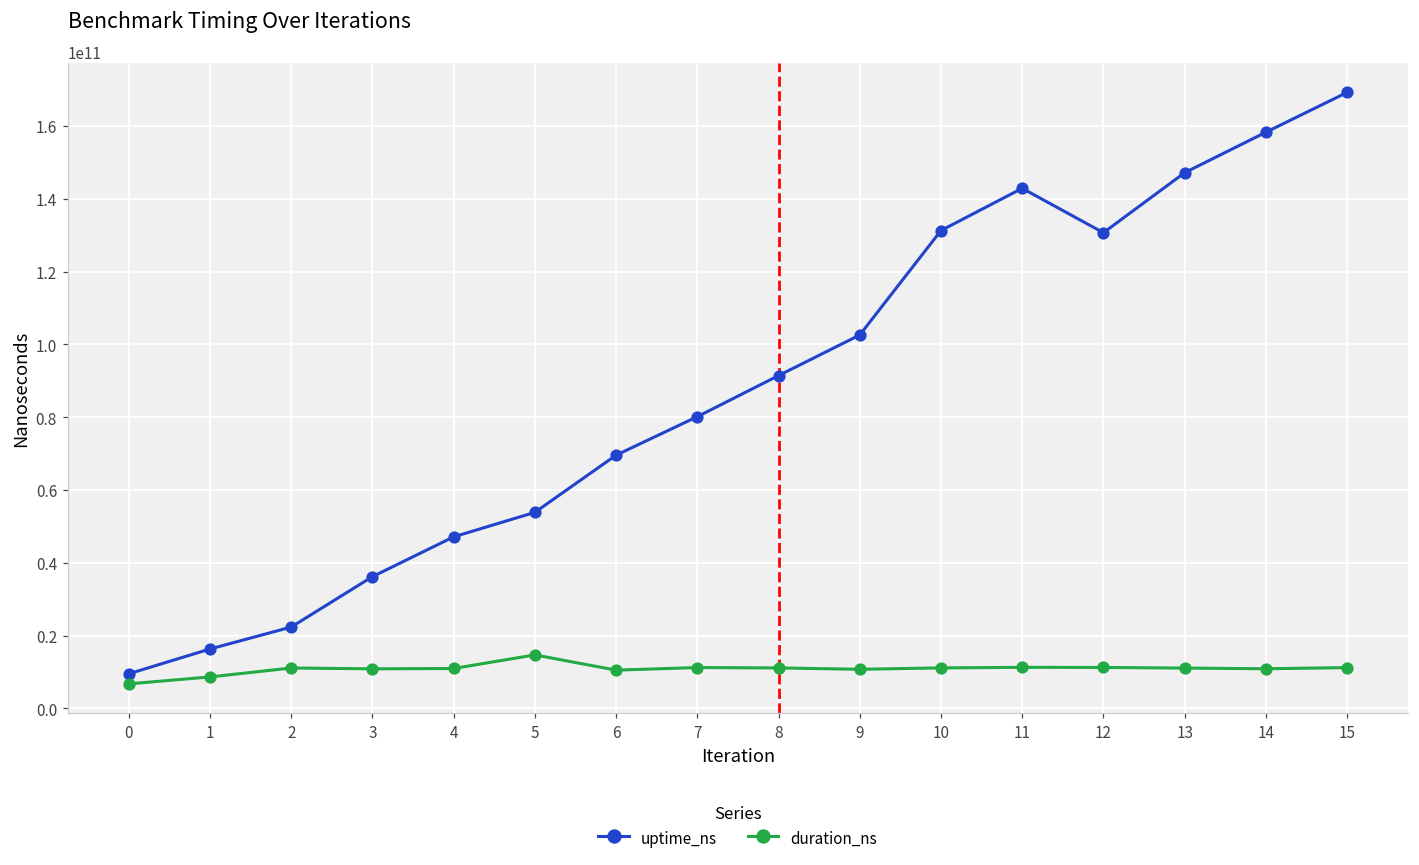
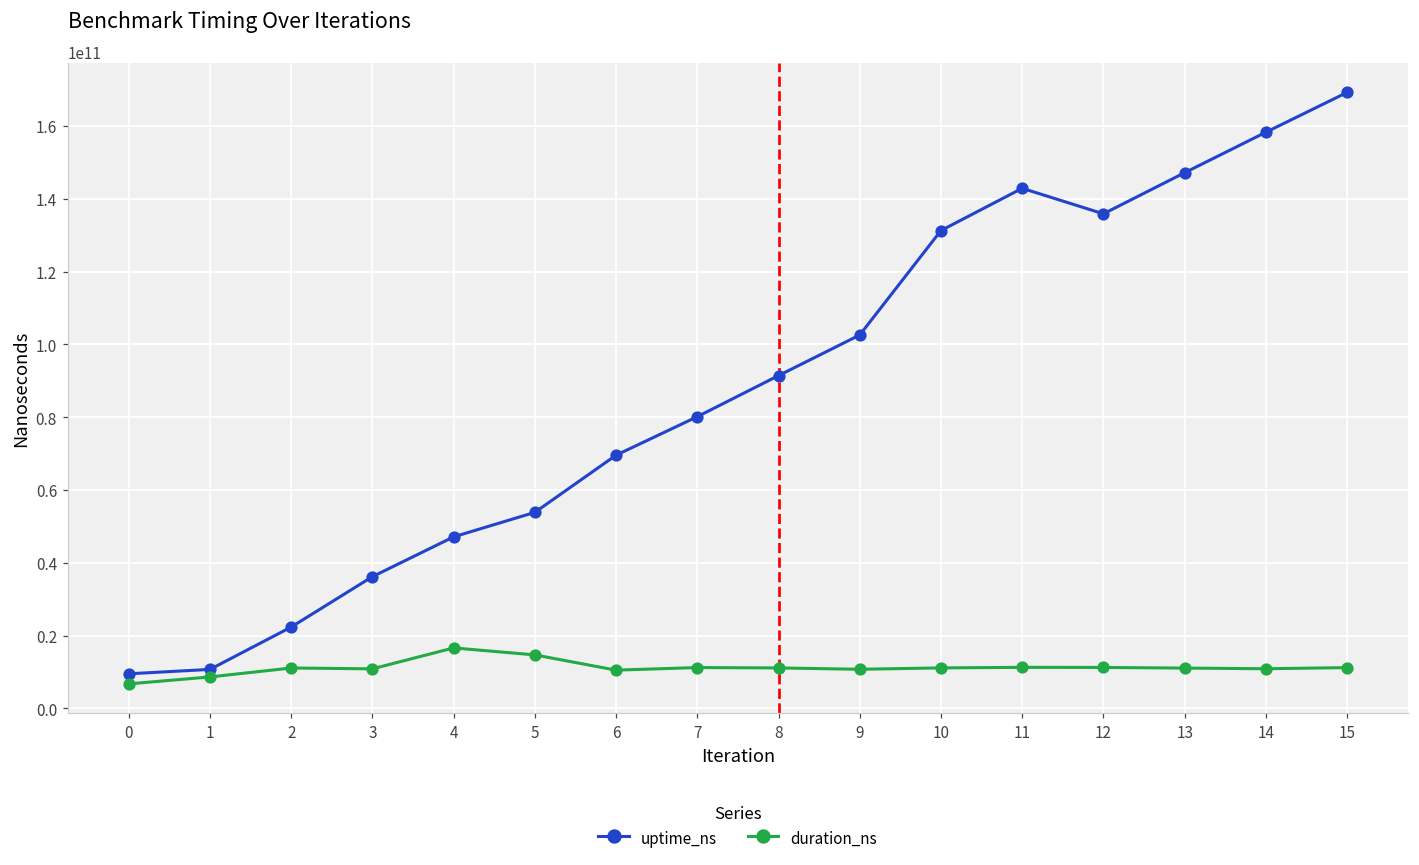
  {
    "uptime_ns": {
      "0": 10000000000,
-     "1": 16000000000,
+     "1": 11000000000,
      "2": 22000000000,
      "3": 36000000000,
      "4": 47000000000,
      "5": 54000000000,
      "6": 70000000000,
      "7": 80000000000,
      "8": 91000000000,
      "9": 103000000000,
      "10": 131000000000,
      "11": 143000000000,
-     "12": 131000000000,
+     "12": 136000000000,
      "13": 147000000000,
      "14": 158000000000,
      "15": 169000000000
    },
    "duration_ns": {
      "0": 7000000000,
      "1": 9000000000,
      "2": 11000000000,
      "3": 11000000000,
-     "4": 11000000000,
+     "4": 17000000000,
      "5": 15000000000,
      "6": 11000000000,
      "7": 11000000000,
      "8": 11000000000,
      "9": 11000000000,
      "10": 11000000000,
      "11": 11000000000,
      "12": 11000000000,
      "13": 11000000000,
      "14": 11000000000,
      "15": 11000000000
    }
  }
